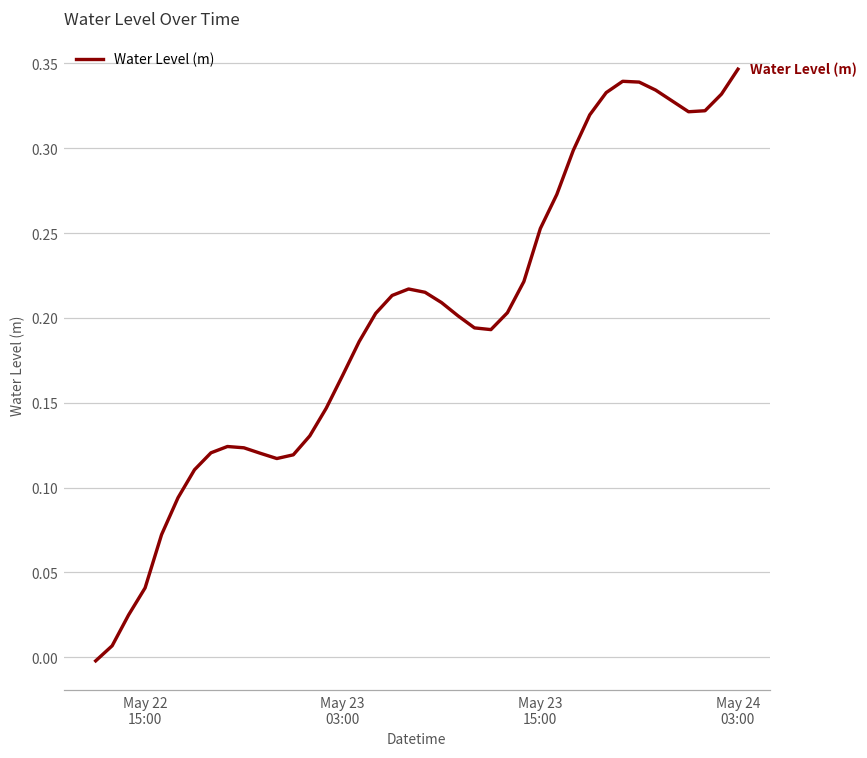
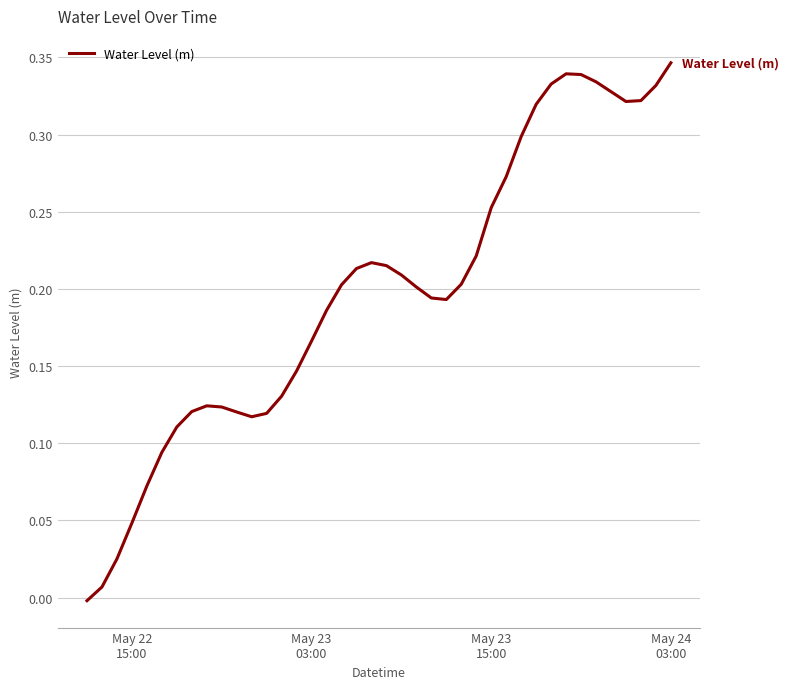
  {
-   "May 22 15:00": 0.041,
+   "May 22 15:00": 0.048,
    "May 23 03:00": 0.166,
    "May 23 15:00": 0.253,
    "May 24 03:00": 0.347
  }
